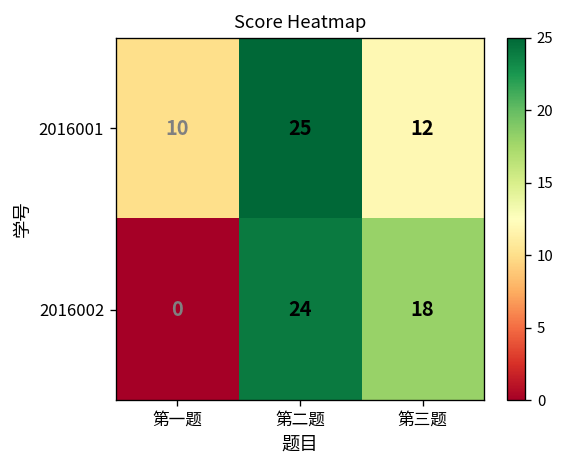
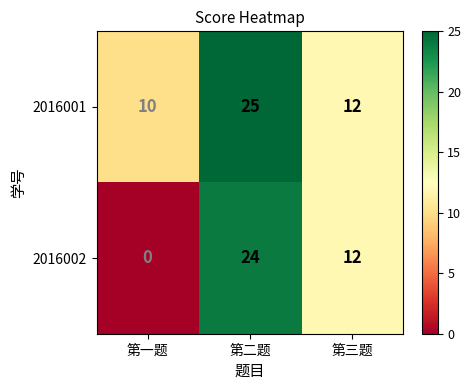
  {
    "2016001": {
      "第一题": 10,
      "第二题": 25,
      "第三题": 12
    },
    "2016002": {
      "第一题": 0,
      "第二题": 24,
-     "第三题": 18
+     "第三题": 12
    }
  }
